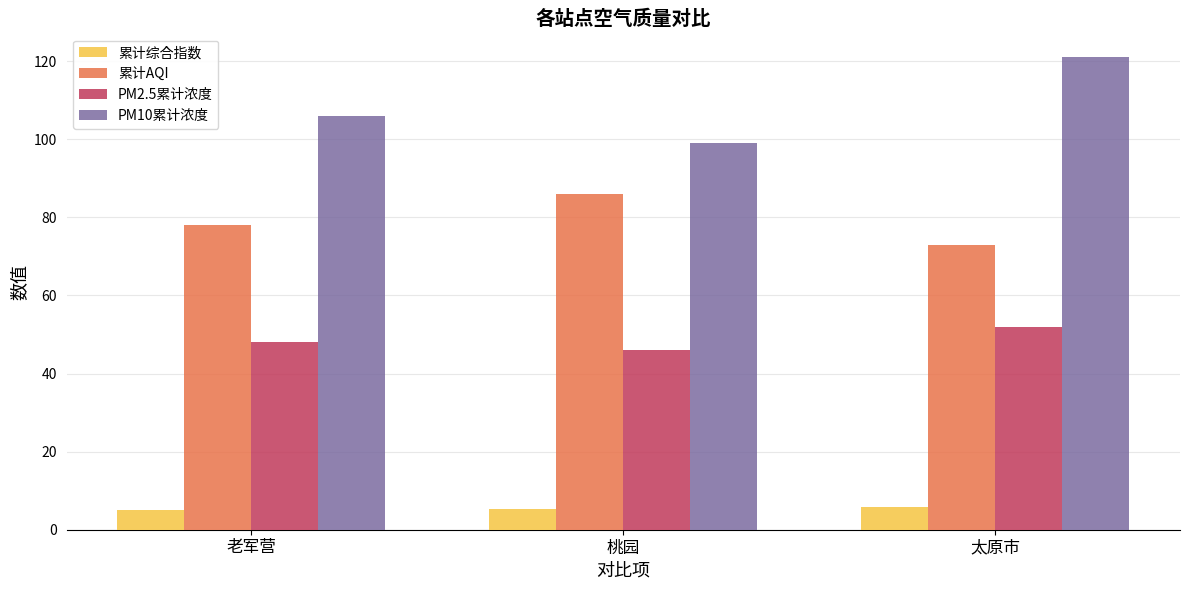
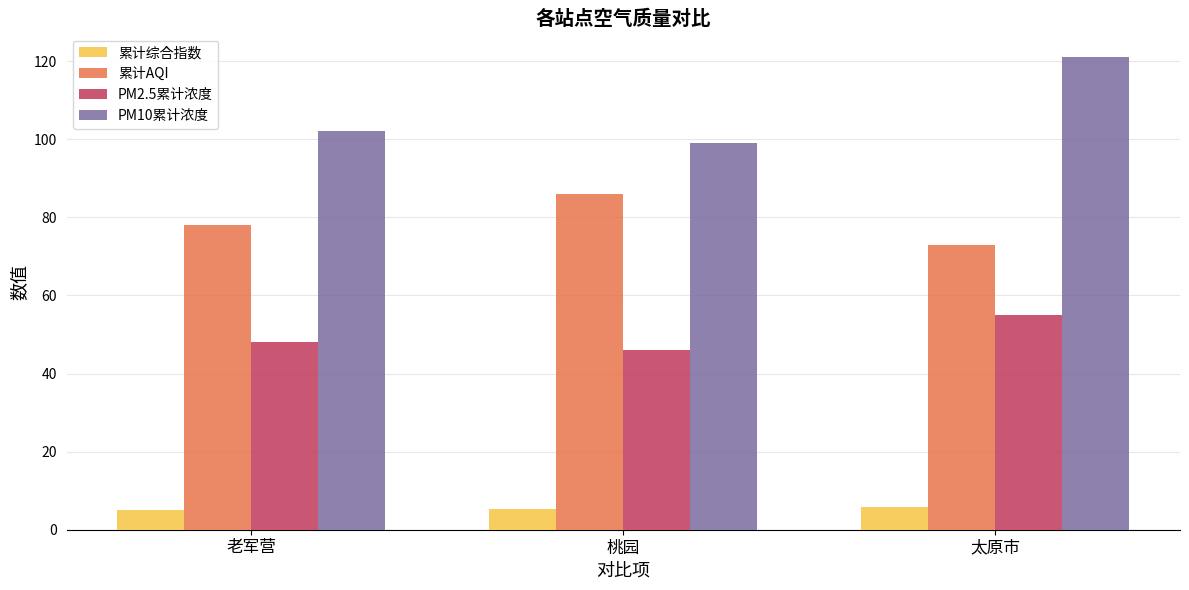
  {
    "累计综合指数": {
      "老军营": 5,
      "桃园": 5,
      "太原市": 6
    },
    "累计AQI": {
      "老军营": 78,
      "桃园": 86,
      "太原市": 73
    },
    "PM2.5累计浓度": {
      "老军营": 48,
      "桃园": 46,
-     "太原市": 52
+     "太原市": 55
    },
    "PM10累计浓度": {
-     "老军营": 106,
+     "老军营": 102,
      "桃园": 99,
      "太原市": 121
    }
  }
